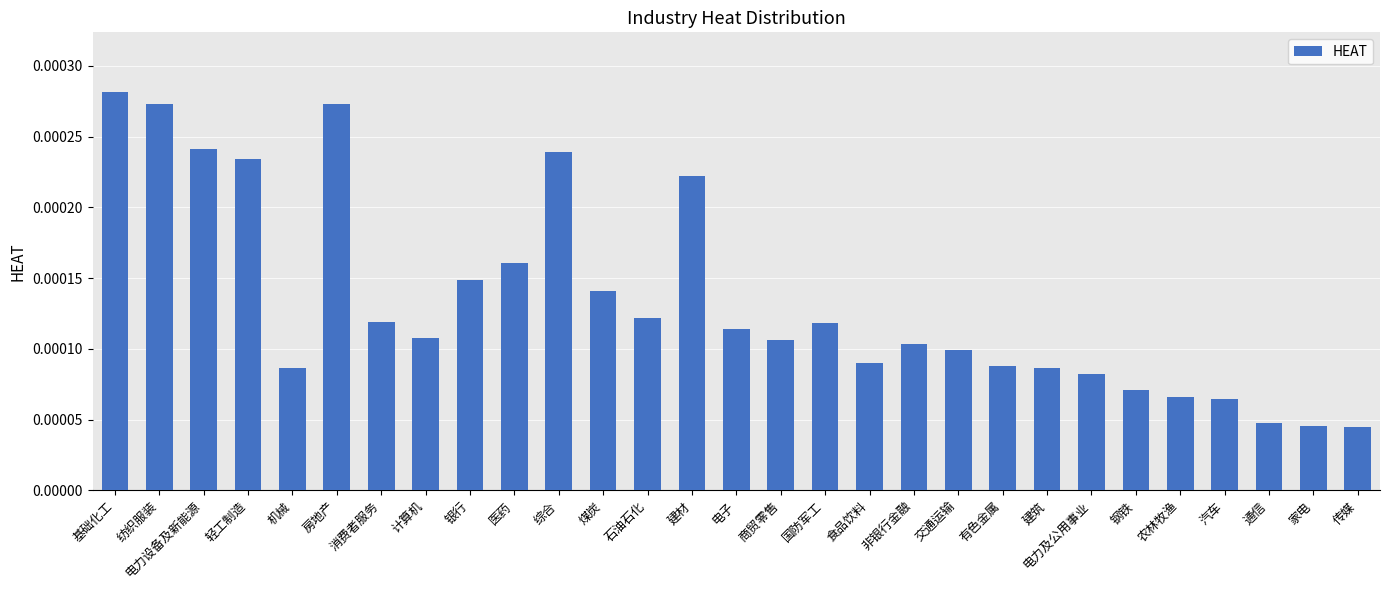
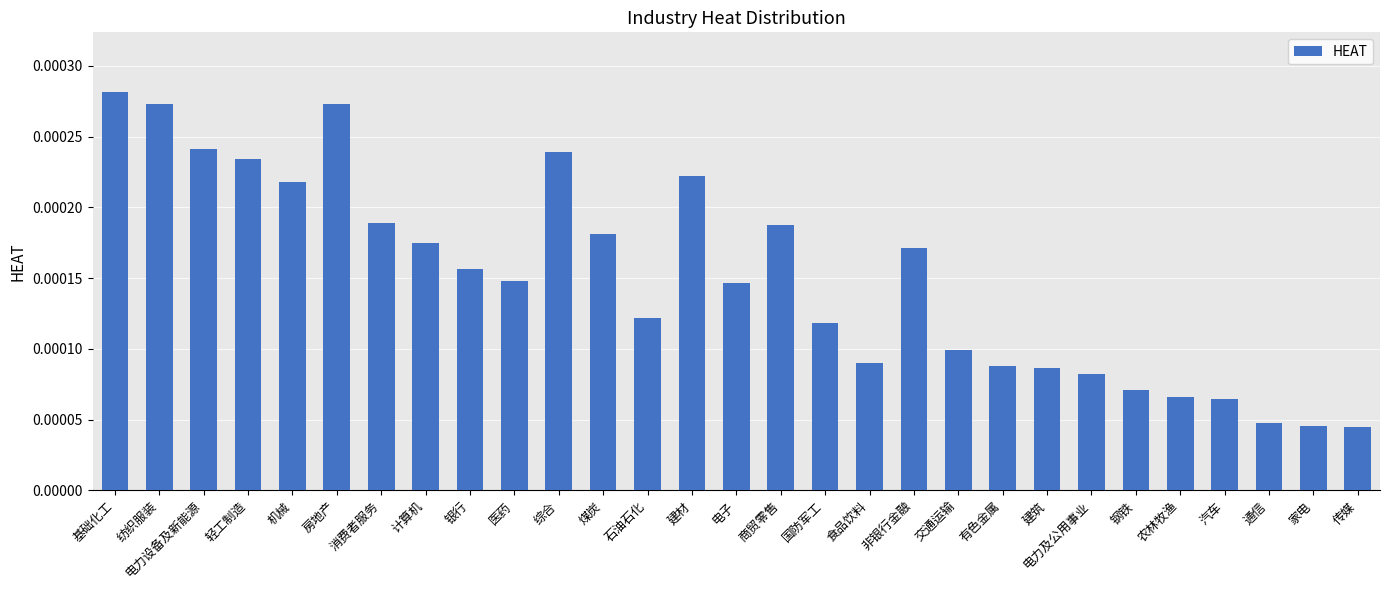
  {
    "基础化工": 0.000281,
    "纺织服装": 0.000273,
    "电力设备及新能源": 0.000241,
    "轻工制造": 0.000234,
-   "机械": 0.000086,
+   "机械": 0.000218,
    "房地产": 0.000273,
-   "消费者服务": 0.000119,
-   "计算机": 0.000108,
-   "银行": 0.000149,
-   "医药": 0.000161,
+   "消费者服务": 0.000189,
+   "计算机": 0.000175,
+   "银行": 0.000156,
+   "医药": 0.000148,
    "综合": 0.000239,
-   "煤炭": 0.000141,
+   "煤炭": 0.000181,
    "石油石化": 0.000122,
    "建材": 0.000222,
-   "电子": 0.000114,
-   "商贸零售": 0.000106,
+   "电子": 0.000147,
+   "商贸零售": 0.000188,
    "国防军工": 0.000118,
    "食品饮料": 0.000090,
-   "非银行金融": 0.000104,
+   "非银行金融": 0.000171,
    "交通运输": 0.000099,
    "有色金属": 0.000088,
    "建筑": 0.000086,
    "电力及公用事业": 0.000082,
    "钢铁": 0.000071,
    "农林牧渔": 0.000066,
    "汽车": 0.000064,
    "通信": 0.000048,
    "家电": 0.000045,
    "传媒": 0.000045
  }
